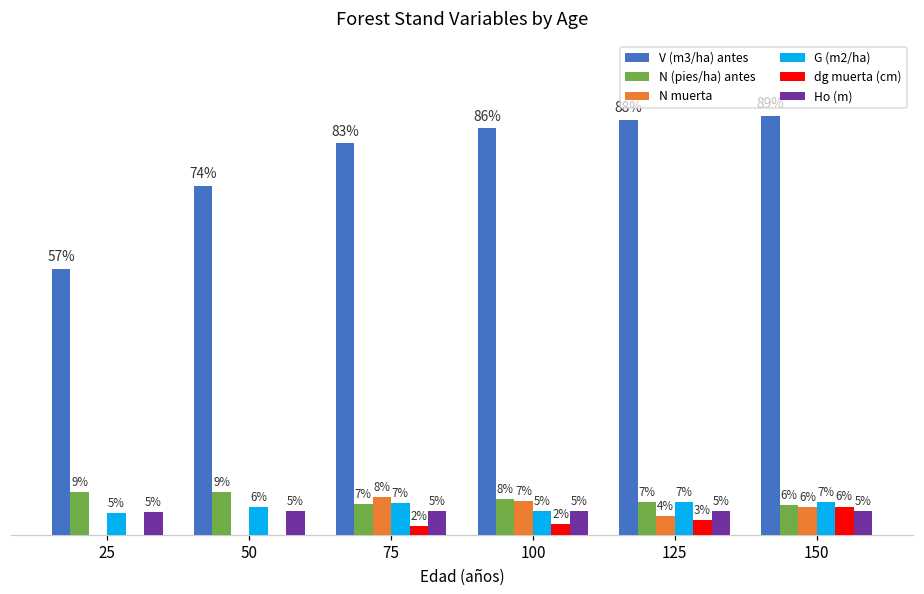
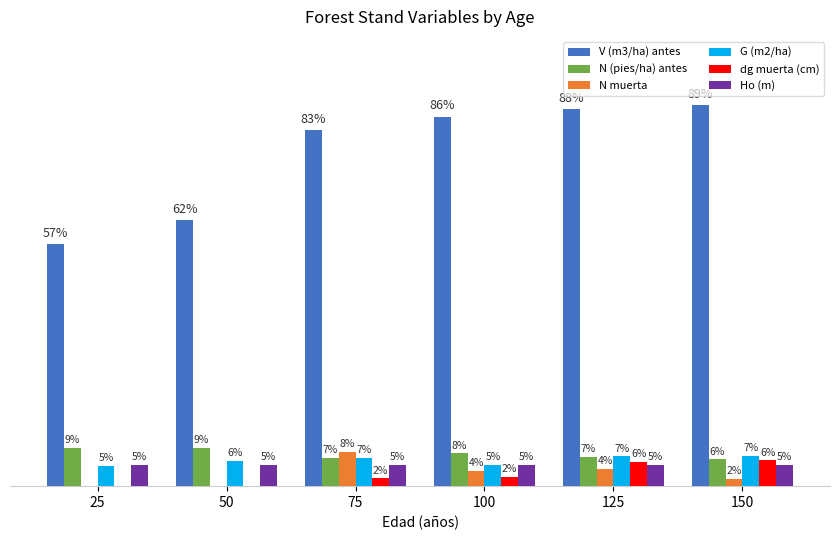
  {
    "V (m3/ha) antes": {
      "25": "57%",
-     "50": "74%",
+     "50": "62%",
      "75": "83%",
      "100": "86%"
    },
    "N (pies/ha) antes": {
      "25": "9%",
      "50": "9%",
      "75": "7%",
      "100": "8%",
      "125": "7%",
      "150": "6%"
    },
    "N muerta": {
      "75": "8%",
-     "100": "7%",
+     "100": "4%",
      "125": "4%",
-     "150": "6%"
+     "150": "2%"
    },
    "G (m2/ha)": {
      "25": "5%",
      "50": "6%",
      "75": "7%",
      "100": "5%",
      "125": "7%",
      "150": "7%"
    },
    "dg muerta (cm)": {
      "75": "2%",
      "100": "2%",
-     "125": "3%",
+     "125": "6%",
      "150": "6%"
    },
    "Ho (m)": {
      "25": "5%",
      "50": "5%",
      "75": "5%",
      "100": "5%",
      "125": "5%",
      "150": "5%"
    }
  }
